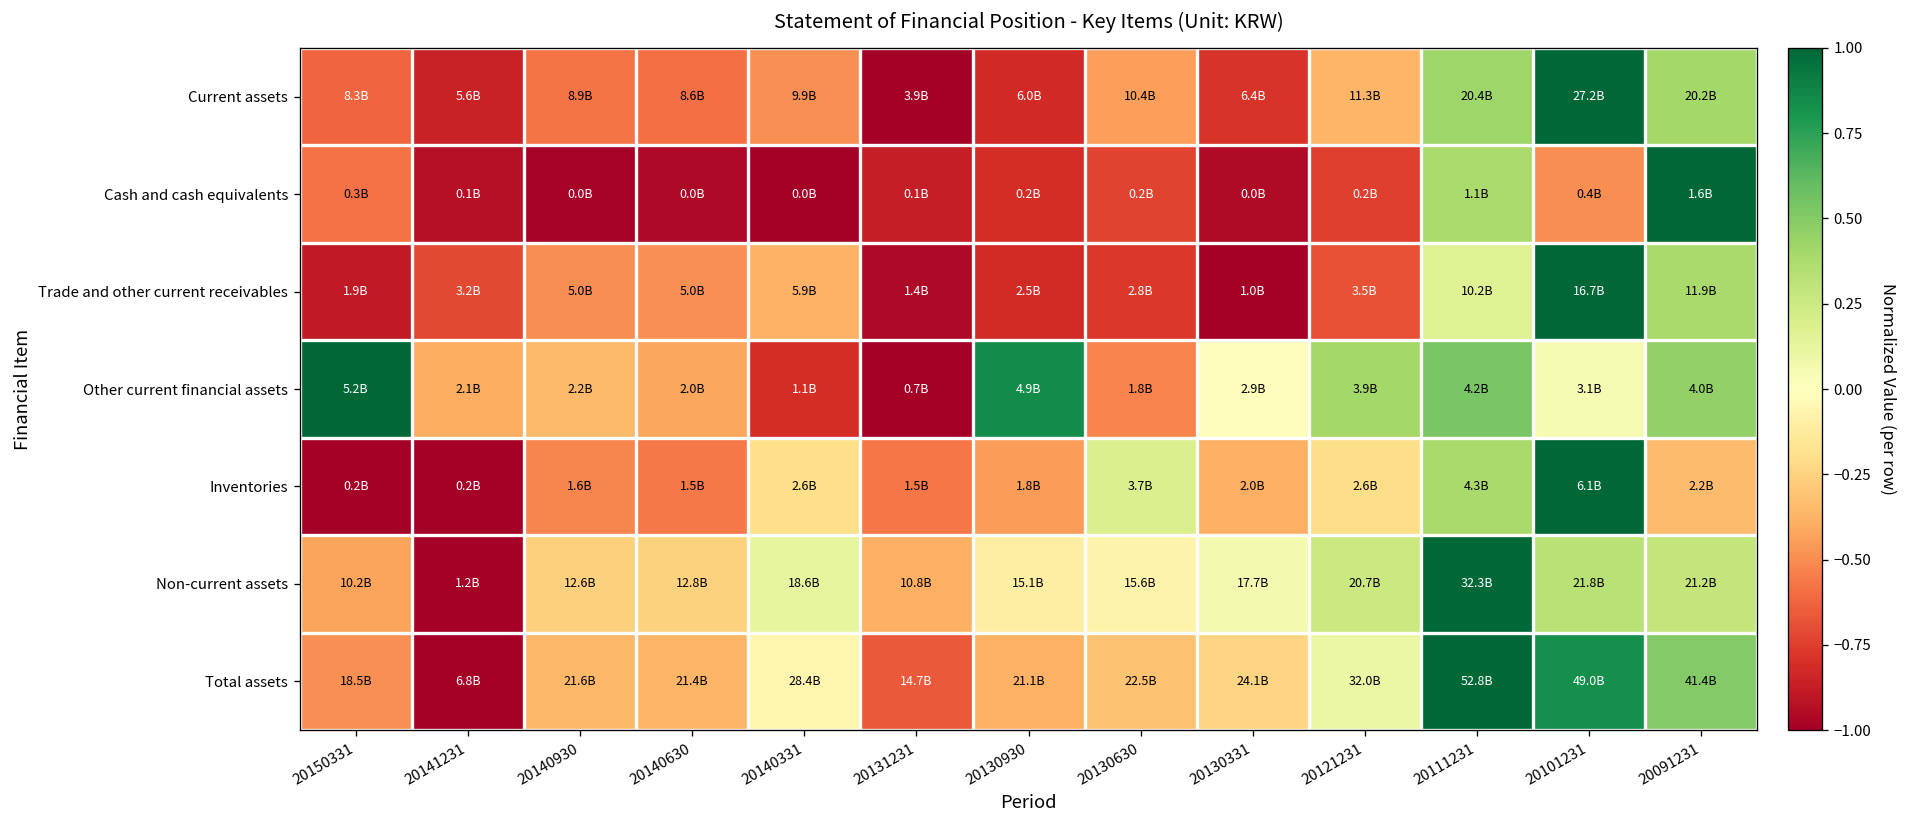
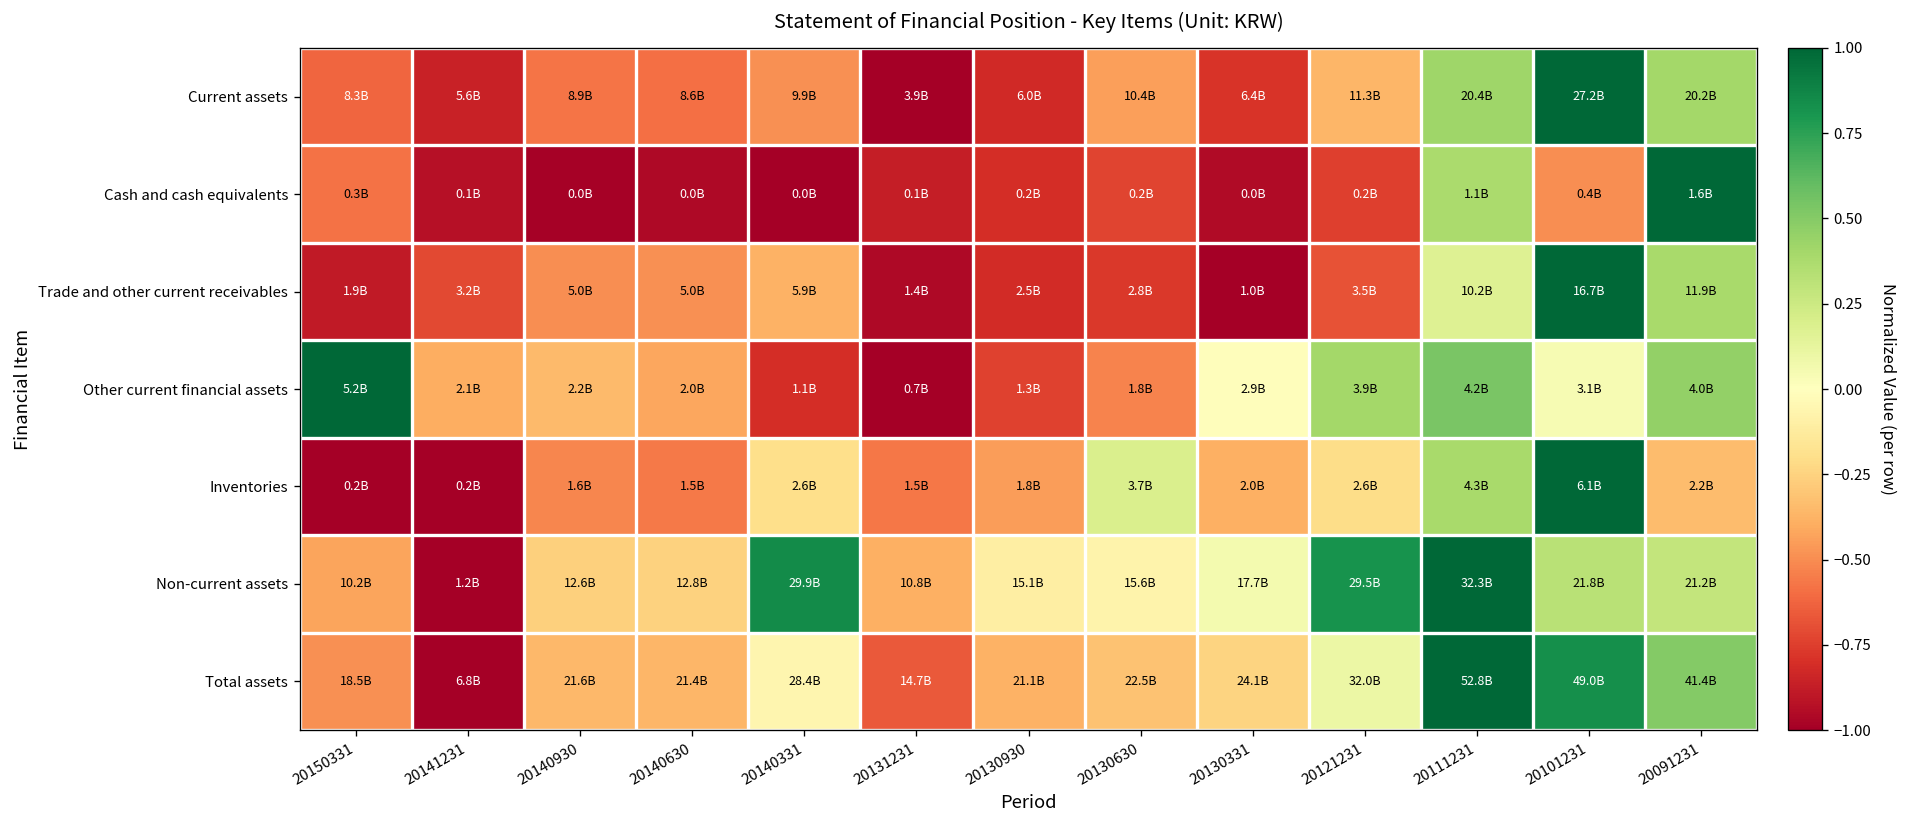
  {
    "Current assets": {
      "20150331": "8.3B",
      "20141231": "5.6B",
      "20140930": "8.9B",
      "20140630": "8.6B",
      "20140331": "9.9B",
      "20131231": "3.9B",
      "20130930": "6.0B",
      "20130630": "10.4B",
      "20130331": "6.4B",
      "20121231": "11.3B",
      "20111231": "20.4B",
      "20101231": "27.2B",
      "20091231": "20.2B"
    },
    "Cash and cash equivalents": {
      "20150331": "0.3B",
      "20141231": "0.1B",
      "20140930": "0.0B",
      "20140630": "0.0B",
      "20140331": "0.0B",
      "20131231": "0.1B",
      "20130930": "0.2B",
      "20130630": "0.2B",
      "20130331": "0.0B",
      "20121231": "0.2B",
      "20111231": "1.1B",
      "20101231": "0.4B",
      "20091231": "1.6B"
    },
    "Trade and other current receivables": {
      "20150331": "1.9B",
      "20141231": "3.2B",
      "20140930": "5.0B",
      "20140630": "5.0B",
      "20140331": "5.9B",
      "20131231": "1.4B",
      "20130930": "2.5B",
      "20130630": "2.8B",
      "20130331": "1.0B",
      "20121231": "3.5B",
      "20111231": "10.2B",
      "20101231": "16.7B",
      "20091231": "11.9B"
    },
    "Other current financial assets": {
      "20150331": "5.2B",
      "20141231": "2.1B",
      "20140930": "2.2B",
      "20140630": "2.0B",
      "20140331": "1.1B",
      "20131231": "0.7B",
-     "20130930": "4.9B",
+     "20130930": "1.3B",
      "20130630": "1.8B",
      "20130331": "2.9B",
      "20121231": "3.9B",
      "20111231": "4.2B",
      "20101231": "3.1B",
      "20091231": "4.0B"
    },
    "Inventories": {
      "20150331": "0.2B",
      "20141231": "0.2B",
      "20140930": "1.6B",
      "20140630": "1.5B",
      "20140331": "2.6B",
      "20131231": "1.5B",
      "20130930": "1.8B",
      "20130630": "3.7B",
      "20130331": "2.0B",
      "20121231": "2.6B",
      "20111231": "4.3B",
      "20101231": "6.1B",
      "20091231": "2.2B"
    },
    "Non-current assets": {
      "20150331": "10.2B",
      "20141231": "1.2B",
      "20140930": "12.6B",
      "20140630": "12.8B",
-     "20140331": "18.6B",
+     "20140331": "29.9B",
      "20131231": "10.8B",
      "20130930": "15.1B",
      "20130630": "15.6B",
      "20130331": "17.7B",
-     "20121231": "20.7B",
+     "20121231": "29.5B",
      "20111231": "32.3B",
      "20101231": "21.8B",
      "20091231": "21.2B"
    },
    "Total assets": {
      "20150331": "18.5B",
      "20141231": "6.8B",
      "20140930": "21.6B",
      "20140630": "21.4B",
      "20140331": "28.4B",
      "20131231": "14.7B",
      "20130930": "21.1B",
      "20130630": "22.5B",
      "20130331": "24.1B",
      "20121231": "32.0B",
      "20111231": "52.8B",
      "20101231": "49.0B",
      "20091231": "41.4B"
    }
  }
